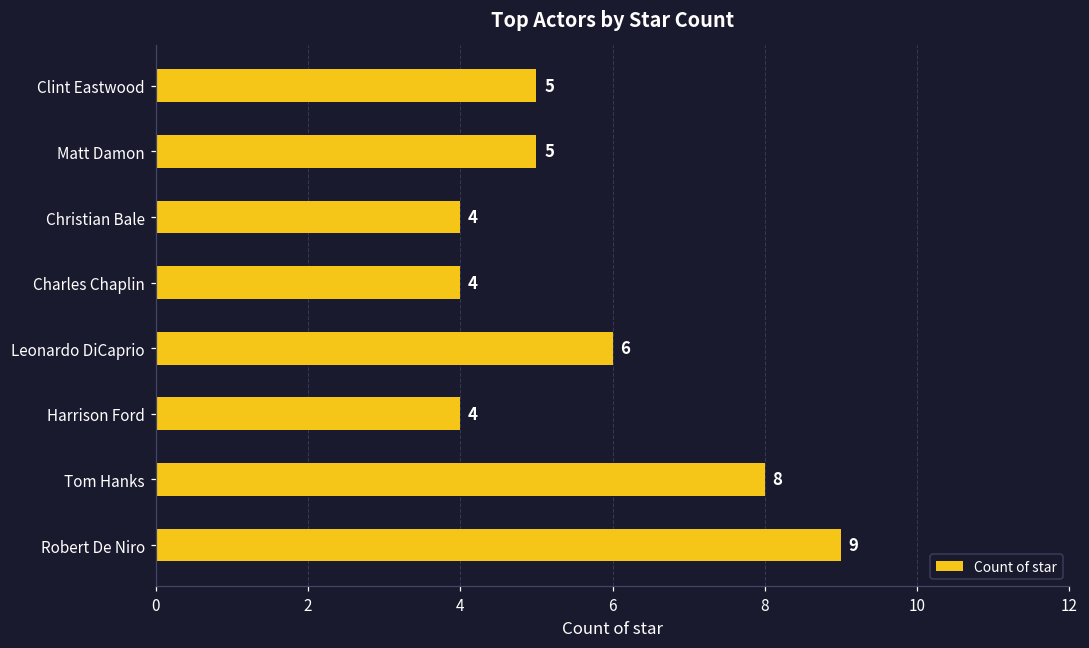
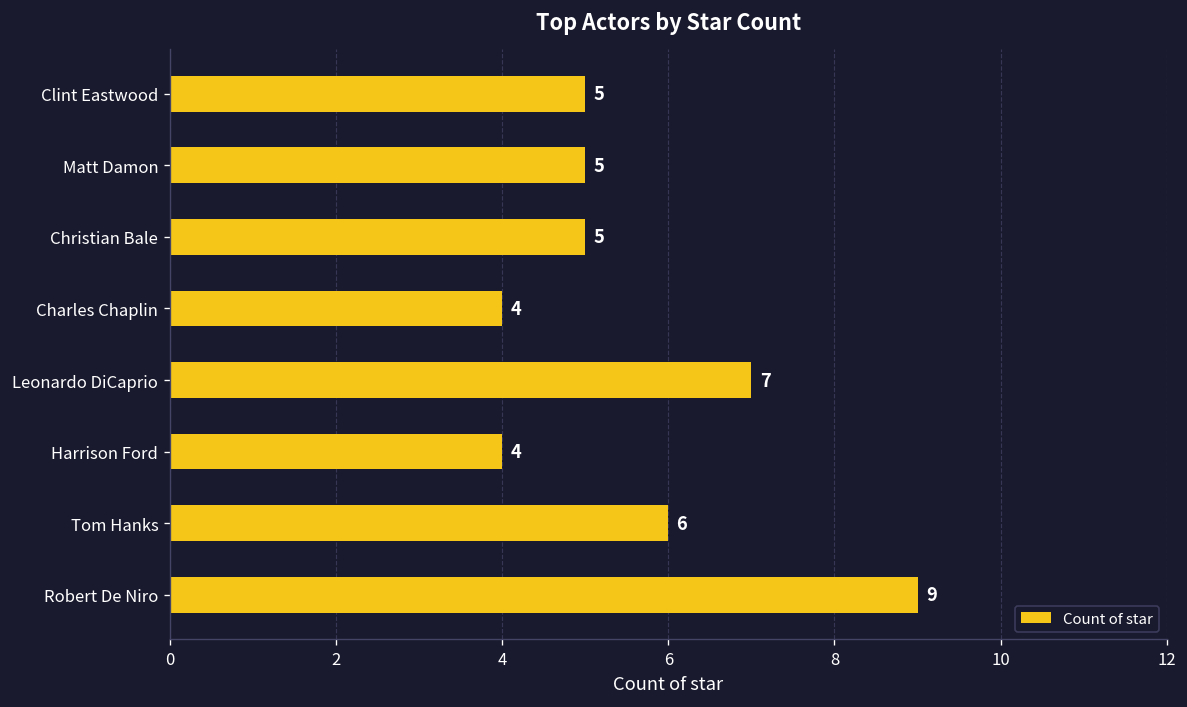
  {
    "Clint Eastwood": 5,
    "Matt Damon": 5,
-   "Christian Bale": 4,
+   "Christian Bale": 5,
    "Charles Chaplin": 4,
-   "Leonardo DiCaprio": 6,
+   "Leonardo DiCaprio": 7,
    "Harrison Ford": 4,
-   "Tom Hanks": 8,
+   "Tom Hanks": 6,
    "Robert De Niro": 9
  }
